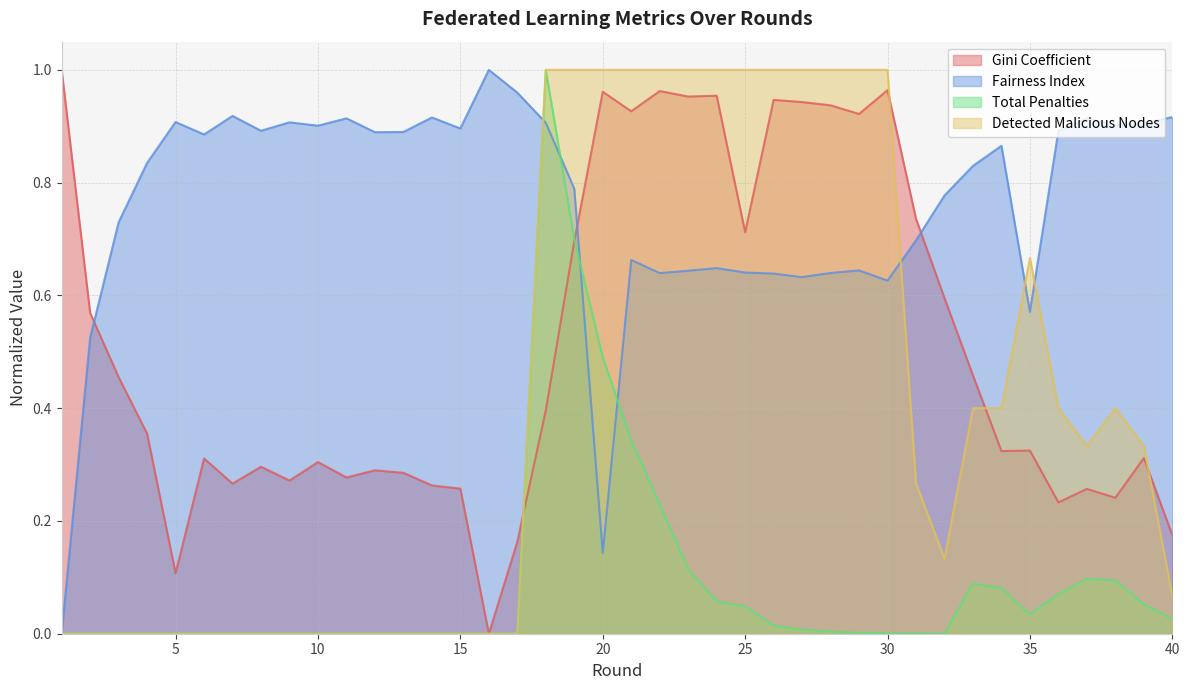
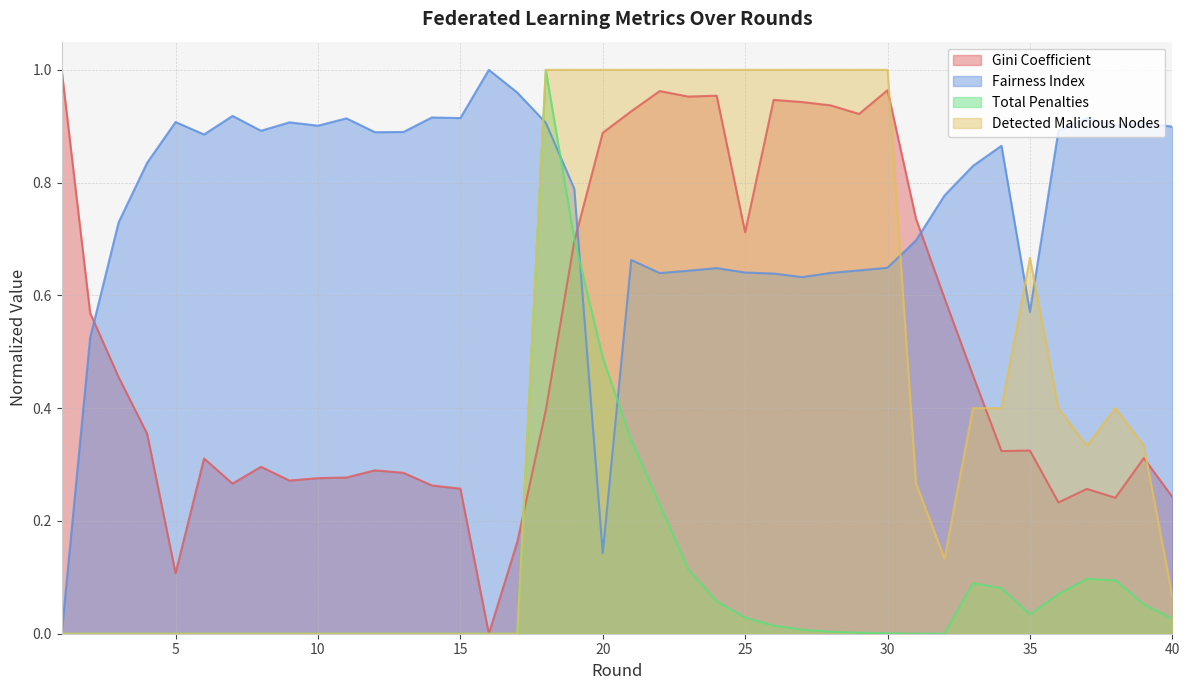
  {
    "Gini Coefficient": {
      "5": 0.11,
-     "10": 0.30,
+     "10": 0.28,
      "15": 0.26,
-     "20": 0.96,
+     "20": 0.89,
      "25": 0.71,
      "30": 0.96,
      "35": 0.32,
-     "40": 0.17
+     "40": 0.24
    },
    "Fairness Index": {
      "5": 0.91,
      "10": 0.90,
-     "15": 0.90,
+     "15": 0.91,
      "20": 0.14,
      "25": 0.64,
-     "30": 0.63,
+     "30": 0.65,
      "35": 0.57,
-     "40": 0.92
+     "40": 0.90
    },
    "Total Penalties": {
      "20": 0.49,
-     "25": 0.05,
+     "25": 0.03,
      "30": 0.00,
      "35": 0.03,
      "40": 0.03
    },
    "Detected Malicious Nodes": {
      "20": 1.00,
      "25": 1.00,
      "30": 1.00,
      "35": 0.67,
      "40": 0.07
    }
  }
